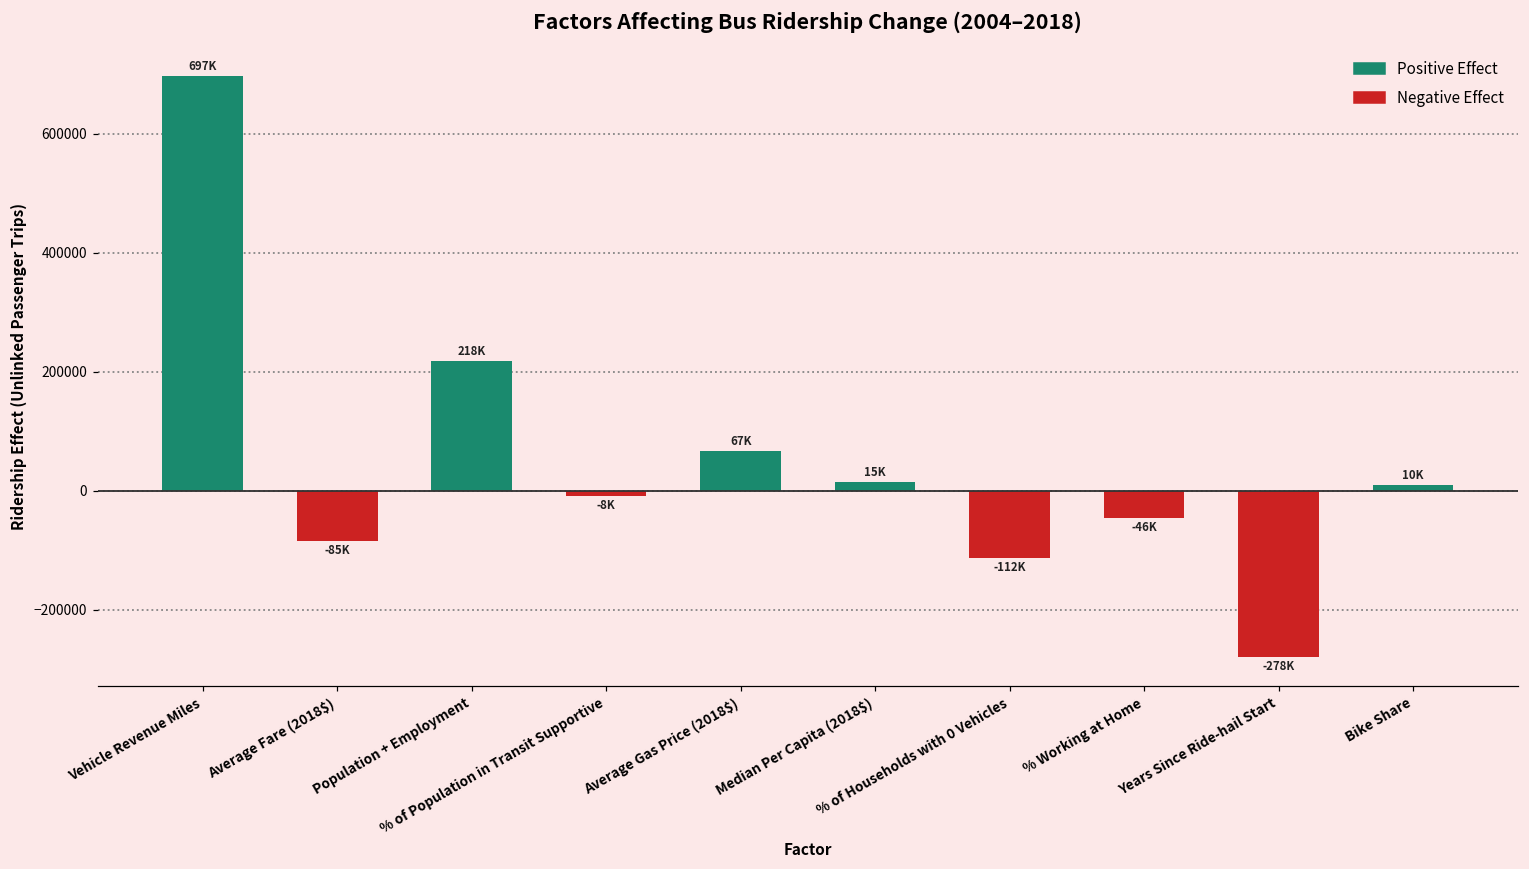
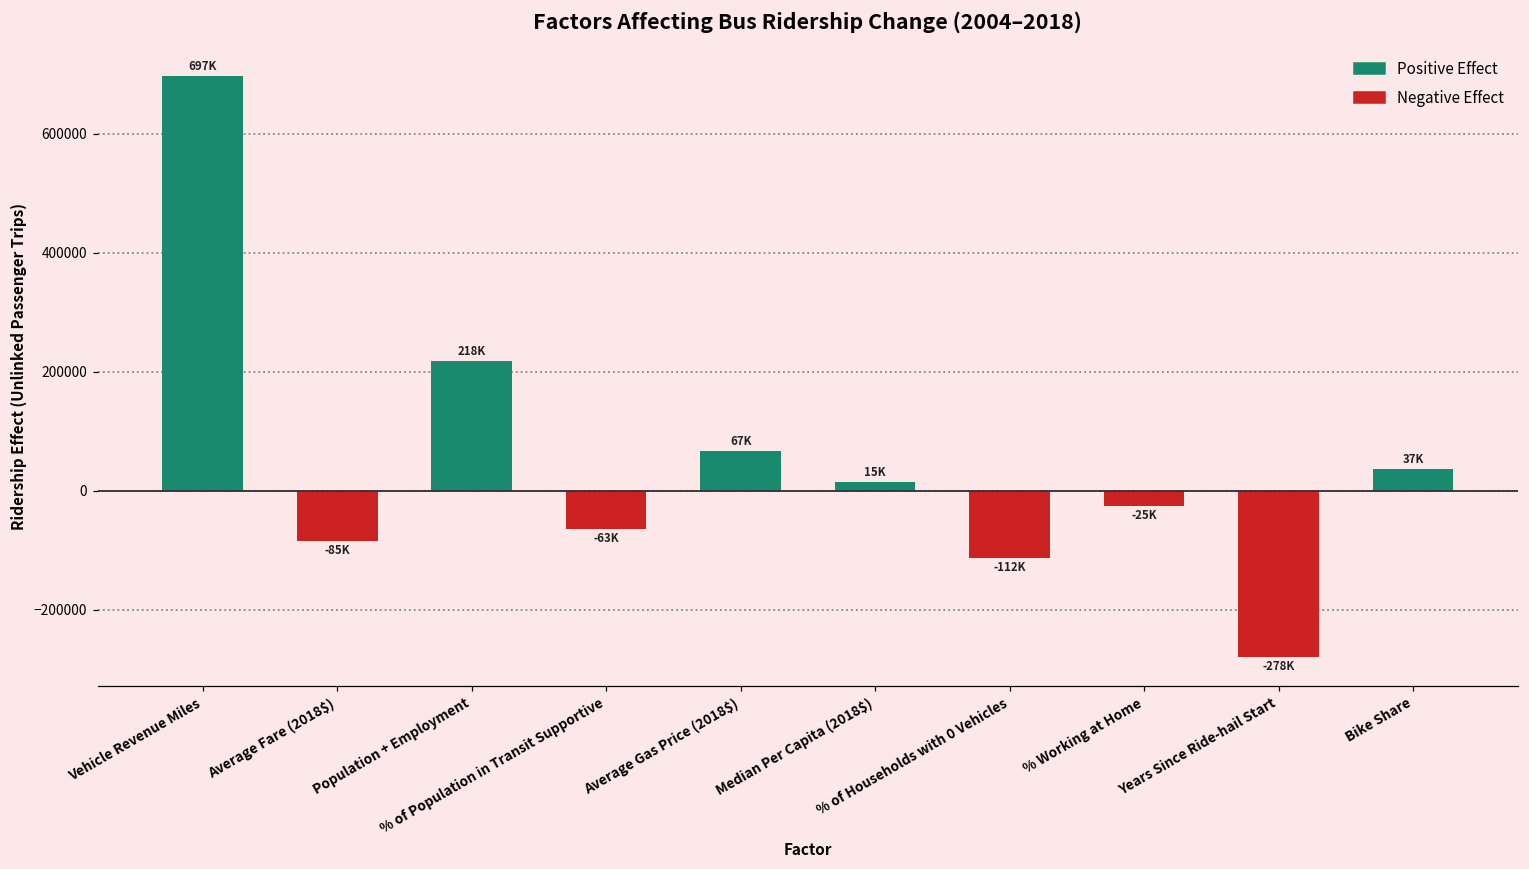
  {
    "Vehicle Revenue Miles": "697K",
    "Average Fare (2018$)": "-85K",
    "Population + Employment": "218K",
-   "% of Population in Transit Supportive": "-8K",
+   "% of Population in Transit Supportive": "-63K",
    "Average Gas Price (2018$)": "67K",
    "Median Per Capita (2018$)": "15K",
    "% of Households with 0 Vehicles": "-112K",
-   "% Working at Home": "-46K",
+   "% Working at Home": "-25K",
    "Years Since Ride-hail Start": "-278K",
-   "Bike Share": "10K"
+   "Bike Share": "37K"
  }
